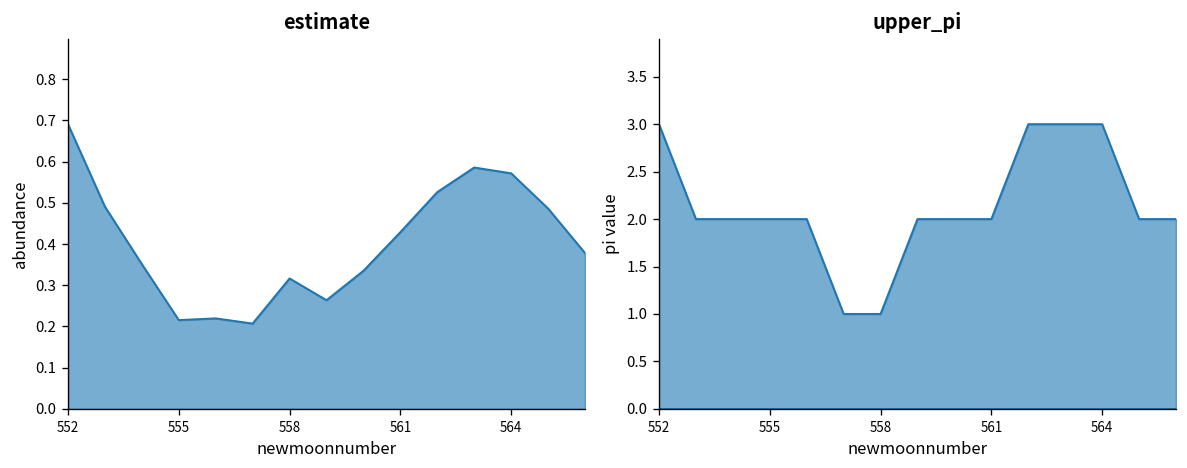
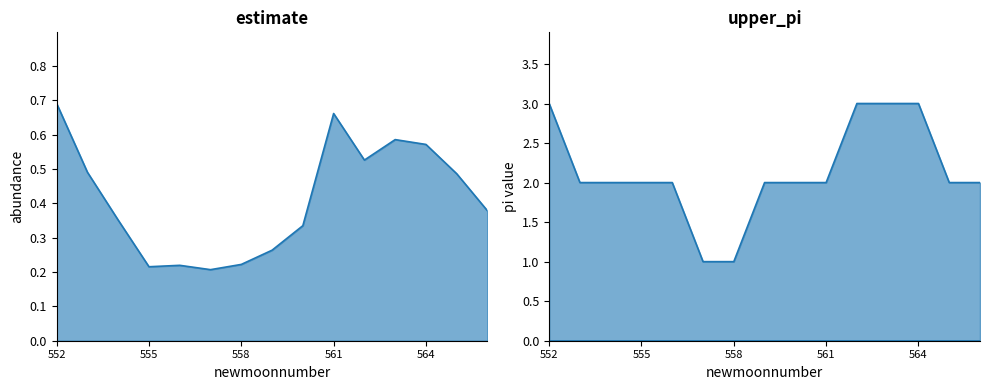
  {
    "estimate": {
      "552": 0.69,
      "555": 0.22,
-     "558": 0.32,
-     "561": 0.43,
+     "558": 0.22,
+     "561": 0.66,
      "564": 0.57
    }
  }
